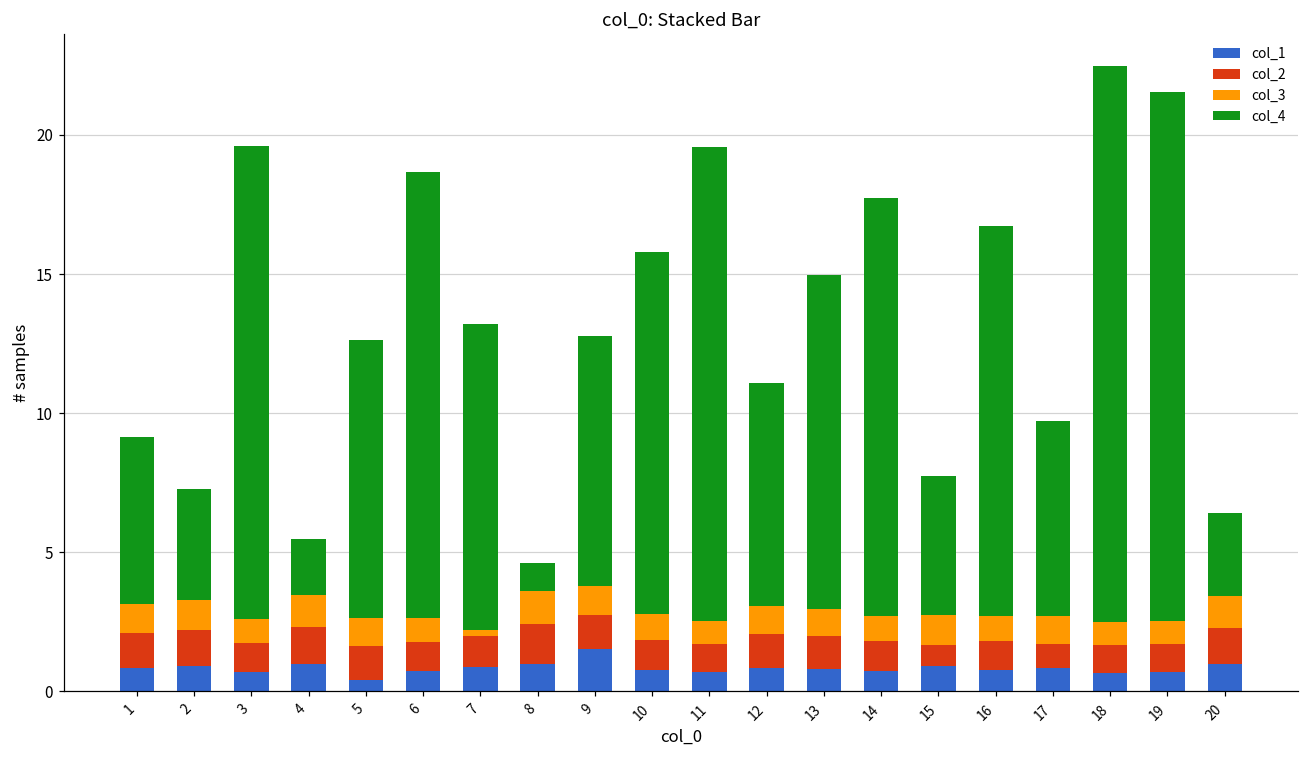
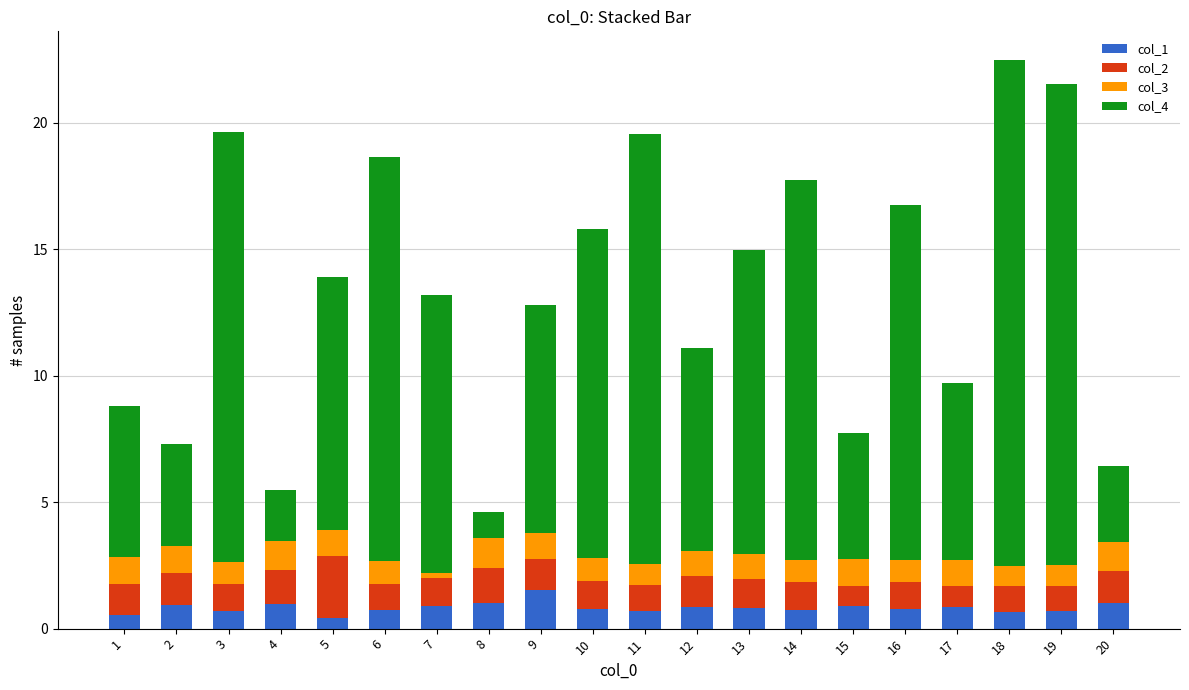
  {
    "col_1": {
-     "1": 0.9,
+     "1": 0.5,
      "2": 0.9,
      "3": 0.7,
      "4": 1.0,
      "5": 0.4,
      "6": 0.7,
      "7": 0.9,
      "8": 1.0,
      "9": 1.5,
      "10": 0.8,
      "11": 0.7,
      "12": 0.9,
      "13": 0.8,
      "14": 0.7,
      "15": 0.9,
      "16": 0.8,
      "17": 0.9,
      "18": 0.7,
      "19": 0.7,
      "20": 1.0
    },
    "col_2": {
      "1": 1.2,
      "2": 1.3,
      "3": 1.0,
      "4": 1.3,
-     "5": 1.2,
+     "5": 2.5,
      "6": 1.1,
      "7": 1.1,
      "8": 1.4,
      "9": 1.2,
      "10": 1.1,
      "11": 1.0,
      "12": 1.2,
      "13": 1.2,
      "14": 1.1,
      "15": 0.8,
      "16": 1.1,
      "17": 0.8,
      "18": 1.0,
      "19": 1.0,
      "20": 1.3
    },
    "col_3": {
      "1": 1.0,
      "2": 1.1,
      "3": 0.9,
      "4": 1.1,
      "5": 1.0,
      "6": 0.9,
      "7": 0.2,
      "8": 1.2,
      "9": 1.0,
      "10": 0.9,
      "11": 0.8,
      "12": 1.0,
      "13": 1.0,
      "14": 0.9,
      "15": 1.1,
      "16": 0.9,
      "17": 1.0,
      "18": 0.8,
      "19": 0.8,
      "20": 1.1
    },
    "col_4": {
      "1": 6.0,
      "2": 4.0,
      "3": 17.0,
      "4": 2.0,
      "5": 10.0,
      "6": 16.0,
      "7": 11.0,
      "8": 1.0,
      "9": 9.0,
      "10": 13.0,
      "11": 17.0,
      "12": 8.0,
      "13": 12.0,
      "14": 15.0,
      "15": 5.0,
      "16": 14.0,
      "17": 7.0,
      "18": 20.0,
      "19": 19.0,
      "20": 3.0
    }
  }
